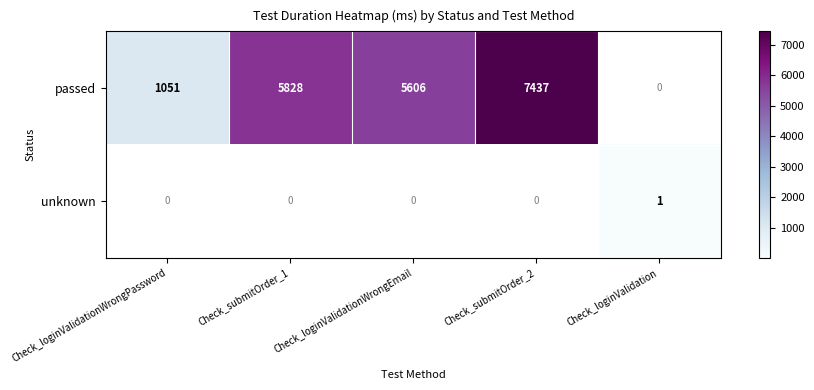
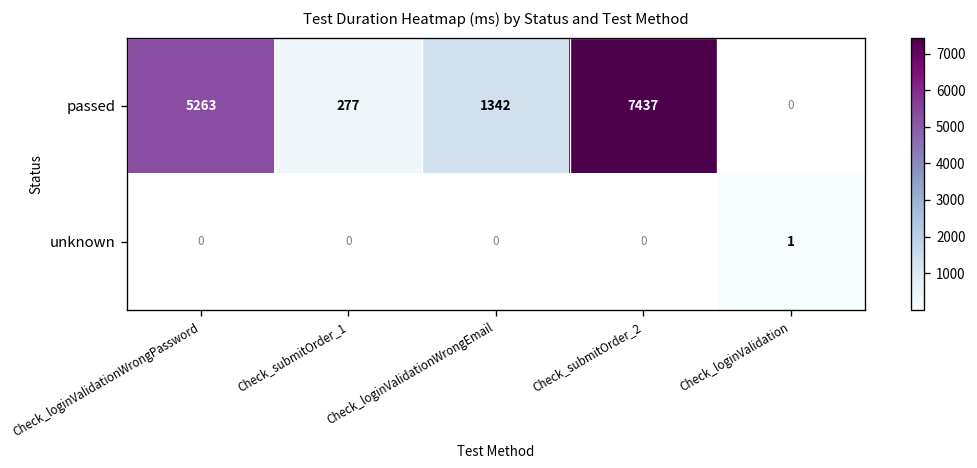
  {
    "passed": {
-     "Check_loginValidationWrongPassword": 1051,
-     "Check_submitOrder_1": 5828,
-     "Check_loginValidationWrongEmail": 5606,
+     "Check_loginValidationWrongPassword": 5263,
+     "Check_submitOrder_1": 277,
+     "Check_loginValidationWrongEmail": 1342,
      "Check_submitOrder_2": 7437
    },
    "unknown": {
      "Check_loginValidation": 1
    }
  }
